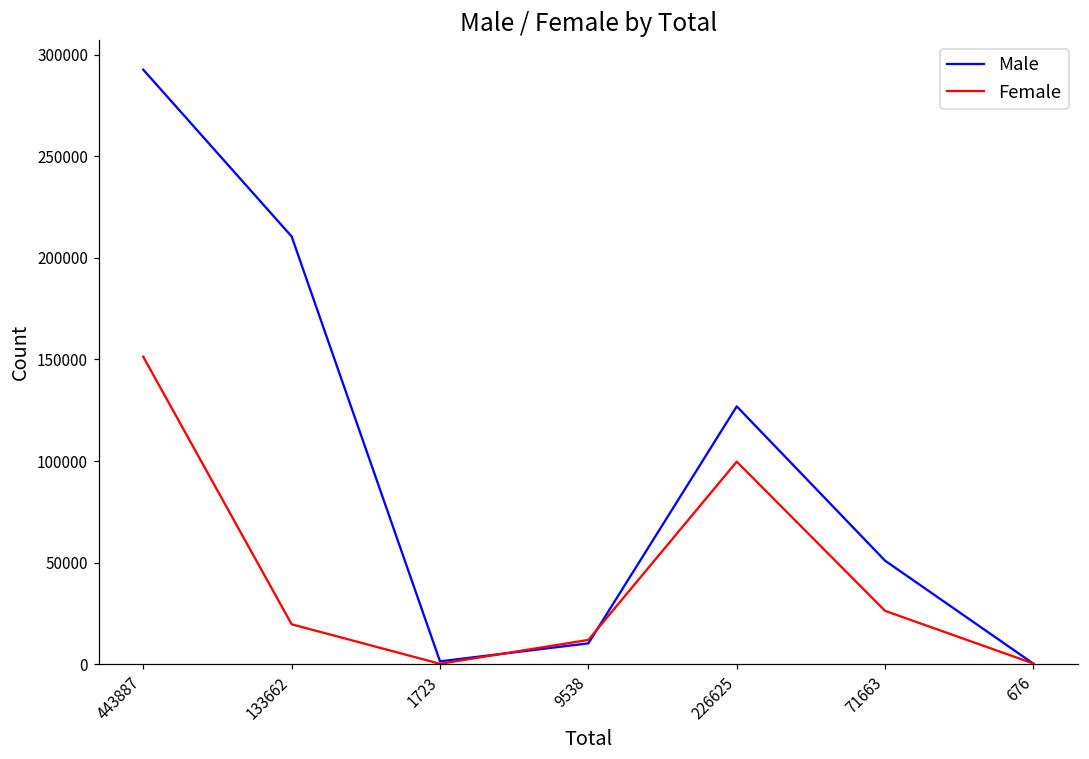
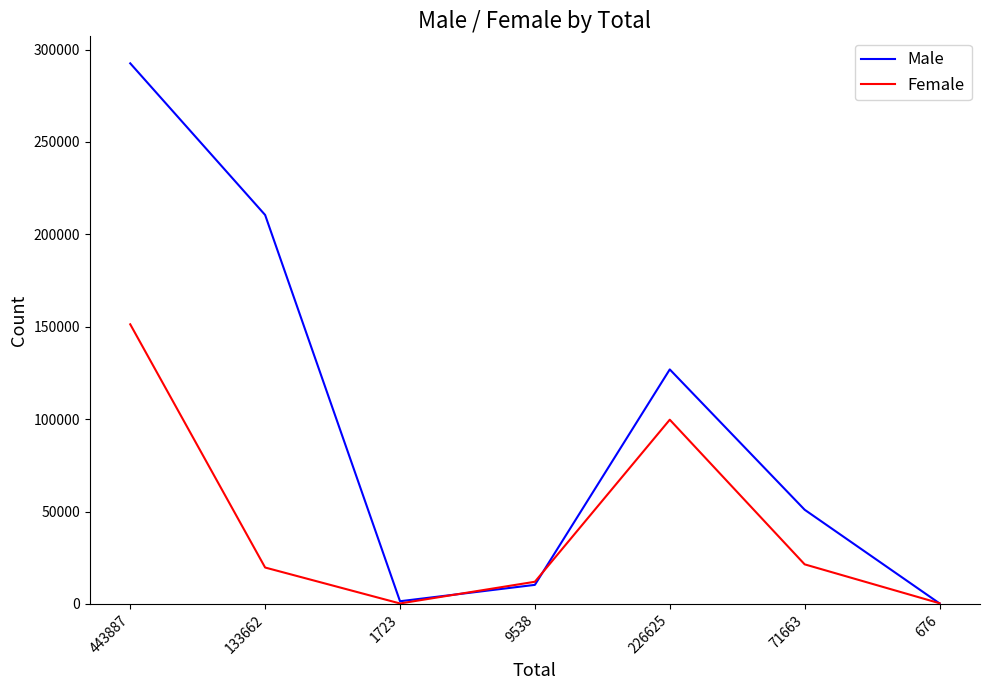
  {
    "Male": {
      "443887": 293000,
      "133662": 211000,
      "9538": 10000,
      "226625": 127000,
      "71663": 51000
    },
    "Female": {
      "443887": 151000,
      "133662": 20000,
      "9538": 12000,
      "226625": 100000,
-     "71663": 26000
+     "71663": 21000
    }
  }
